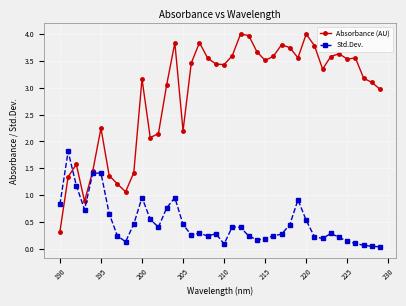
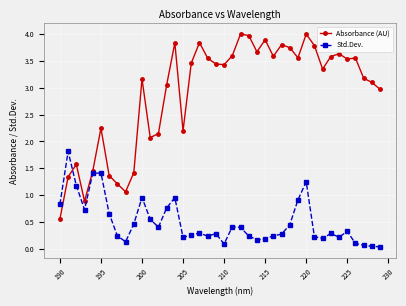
  {
    "Absorbance (AU)": {
-     "190": 0.3,
+     "190": 0.6,
      "195": 2.2,
      "200": 3.2,
      "205": 2.2,
      "210": 3.4,
-     "215": 3.5,
+     "215": 3.9,
      "220": 4.0,
      "225": 3.5
    },
    "Std.Dev.": {
      "190": 0.8,
      "195": 1.4,
      "200": 1.0,
-     "205": 0.5,
+     "205": 0.2,
      "210": 0.1,
      "215": 0.2,
-     "220": 0.5,
-     "225": 0.1
+     "220": 1.2,
+     "225": 0.3
    }
  }
